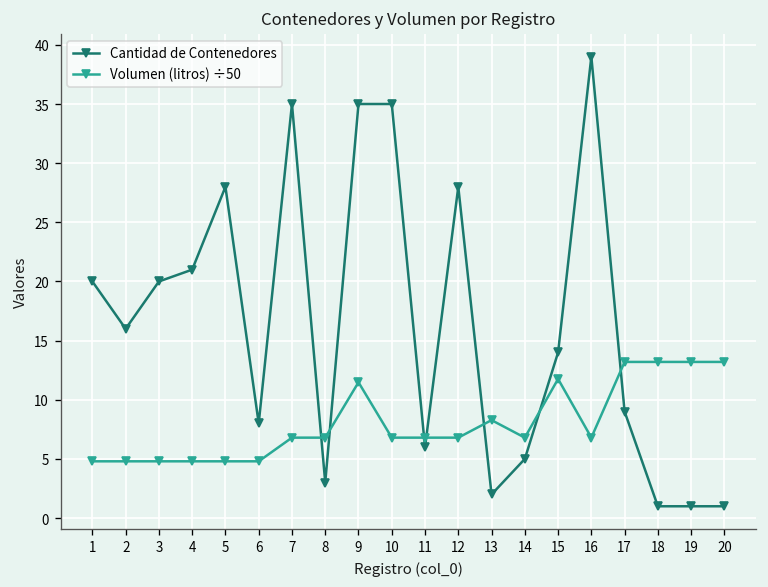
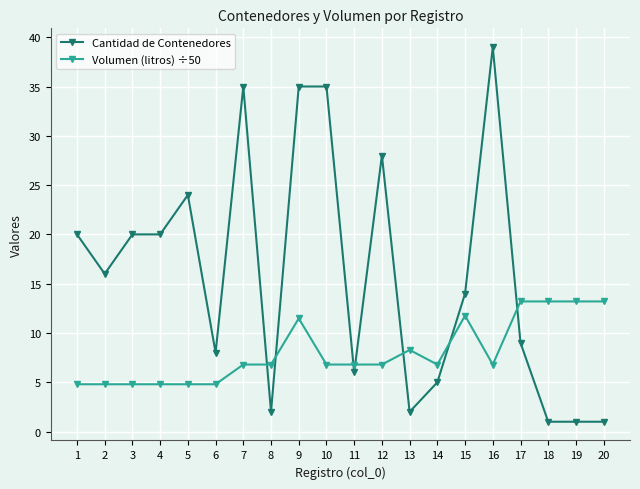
  {
    "Cantidad de Contenedores": {
      "1": 20,
      "2": 16,
      "3": 20,
-     "4": 21,
-     "5": 28,
+     "4": 20,
+     "5": 24,
      "6": 8,
      "7": 35,
-     "8": 3,
+     "8": 2,
      "9": 35,
      "10": 35,
      "11": 6,
      "12": 28,
      "13": 2,
      "14": 5,
      "15": 14,
      "16": 39,
      "17": 9,
      "18": 1,
      "19": 1,
      "20": 1
    },
    "Volumen (litros) ÷50": {
      "1": 5,
      "2": 5,
      "3": 5,
      "4": 5,
      "5": 5,
      "6": 5,
      "7": 7,
      "8": 7,
      "9": 11,
      "10": 7,
      "11": 7,
      "12": 7,
      "13": 8,
      "14": 7,
      "15": 12,
      "16": 7,
      "17": 13,
      "18": 13,
      "19": 13,
      "20": 13
    }
  }
